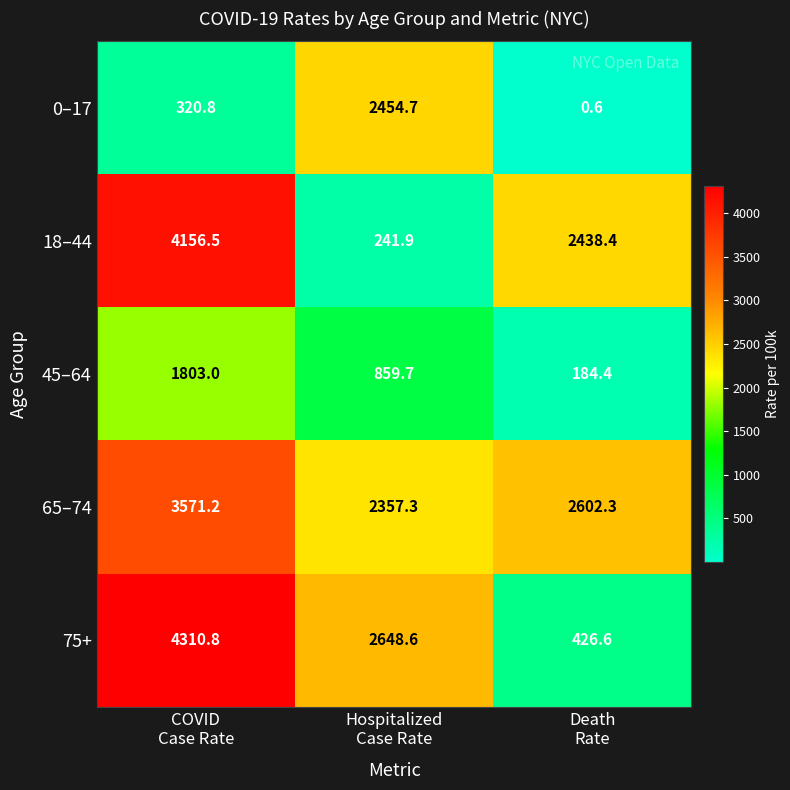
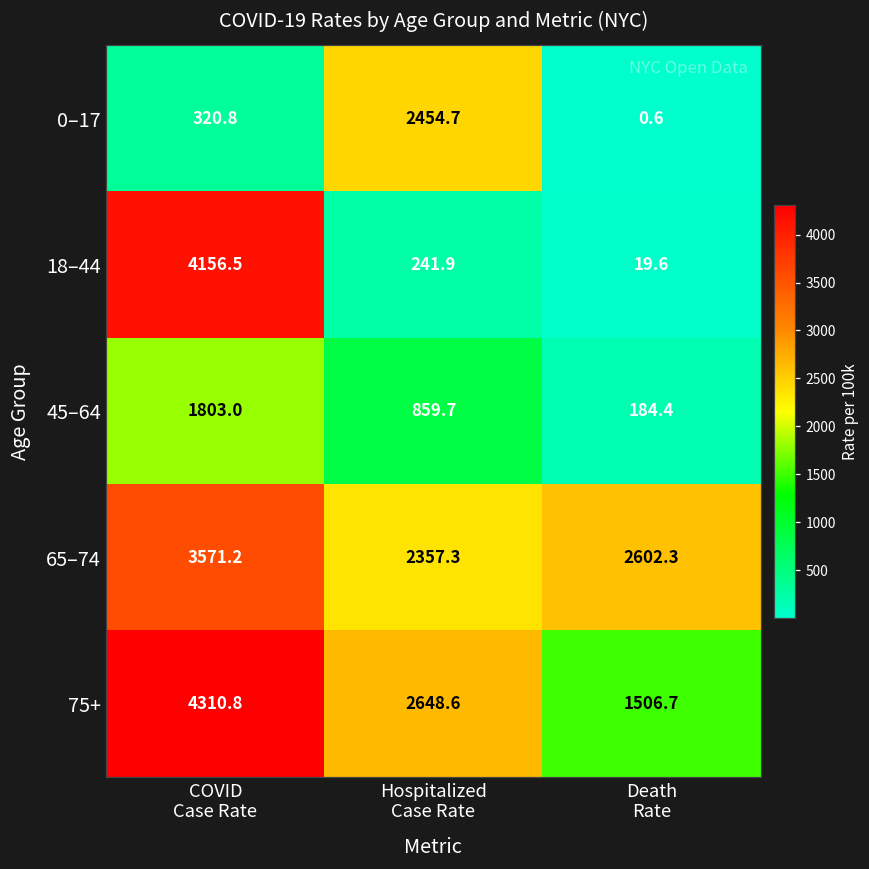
  {
    "0–17": {
      "COVID Case Rate": 320.8,
      "Hospitalized Case Rate": 2454.7
    },
    "18–44": {
      "COVID Case Rate": 4156.5,
      "Hospitalized Case Rate": 241.9,
-     "Death Rate": 2438.4
+     "Death Rate": 19.6
    },
    "45–64": {
      "COVID Case Rate": 1803.0,
      "Hospitalized Case Rate": 859.7,
      "Death Rate": 184.4
    },
    "65–74": {
      "COVID Case Rate": 3571.2,
      "Hospitalized Case Rate": 2357.3,
      "Death Rate": 2602.3
    },
    "75+": {
      "COVID Case Rate": 4310.8,
      "Hospitalized Case Rate": 2648.6,
-     "Death Rate": 426.6
+     "Death Rate": 1506.7
    }
  }
